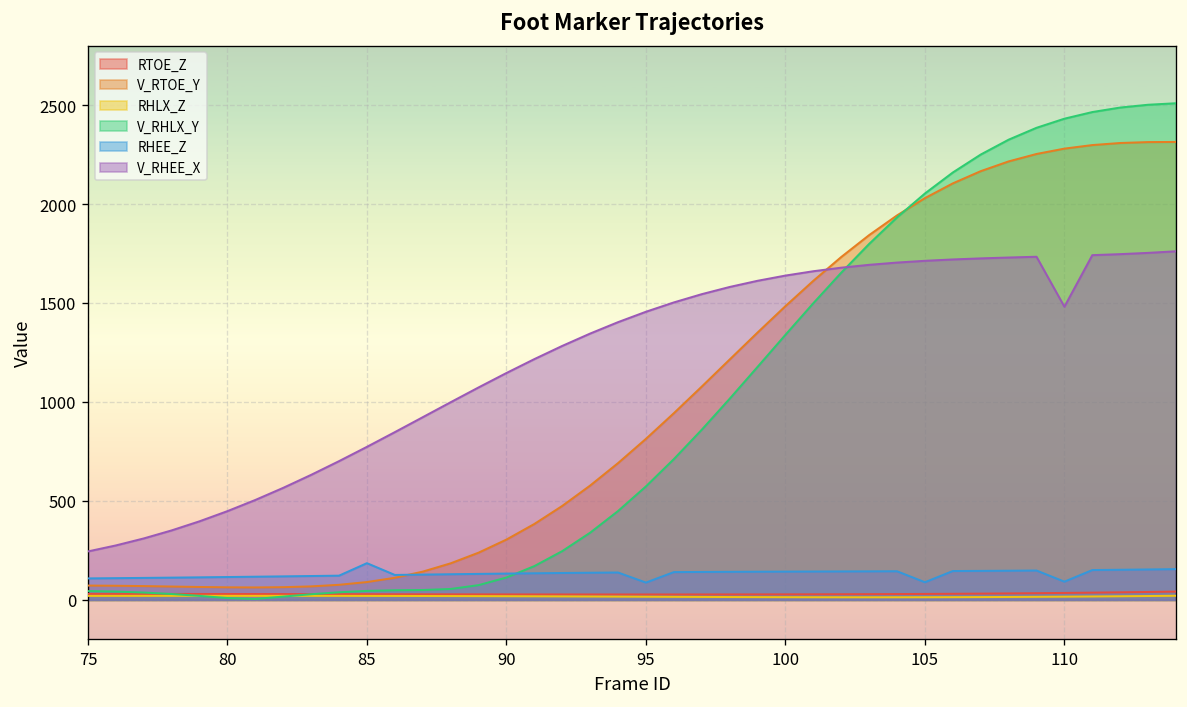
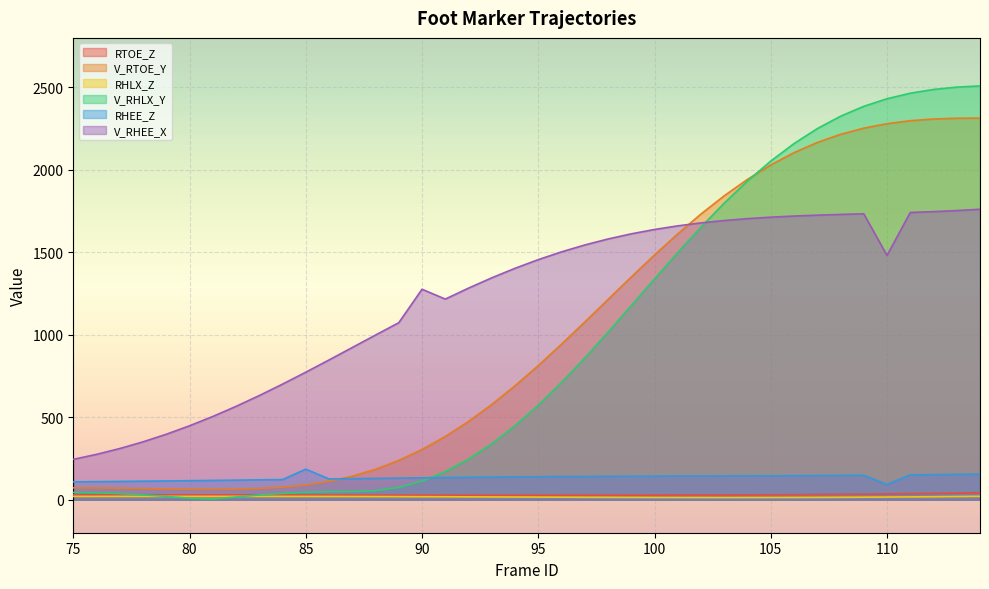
  {
    "V_RHLX_Y": {
      "85": 50,
      "90": 110,
      "95": 570,
      "100": 1340,
      "105": 2050,
      "110": 2430
    },
    "RHEE_Z": {
      "75": 110,
      "80": 120,
      "85": 190,
      "90": 130,
-     "95": 90,
+     "95": 140,
      "100": 140,
-     "105": 90,
+     "105": 150,
      "110": 90
    },
    "V_RHEE_X": {
      "75": 240,
      "80": 450,
      "85": 770,
-     "90": 1150,
+     "90": 1280,
      "95": 1460,
      "100": 1640,
      "105": 1710,
      "110": 1480
    }
  }
